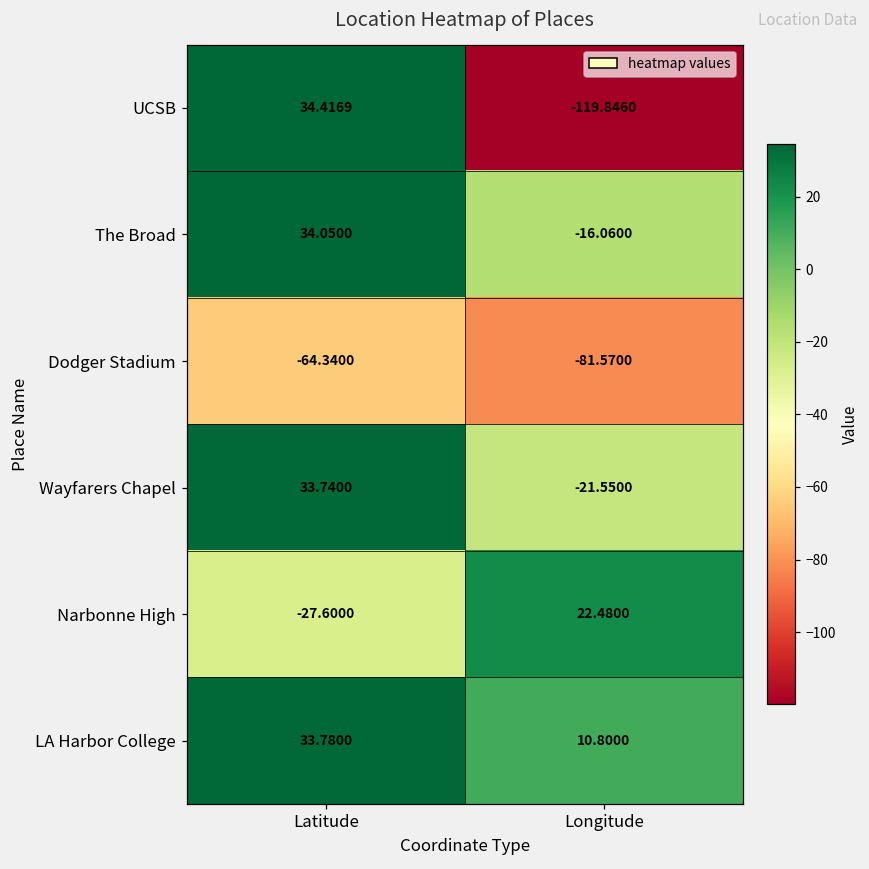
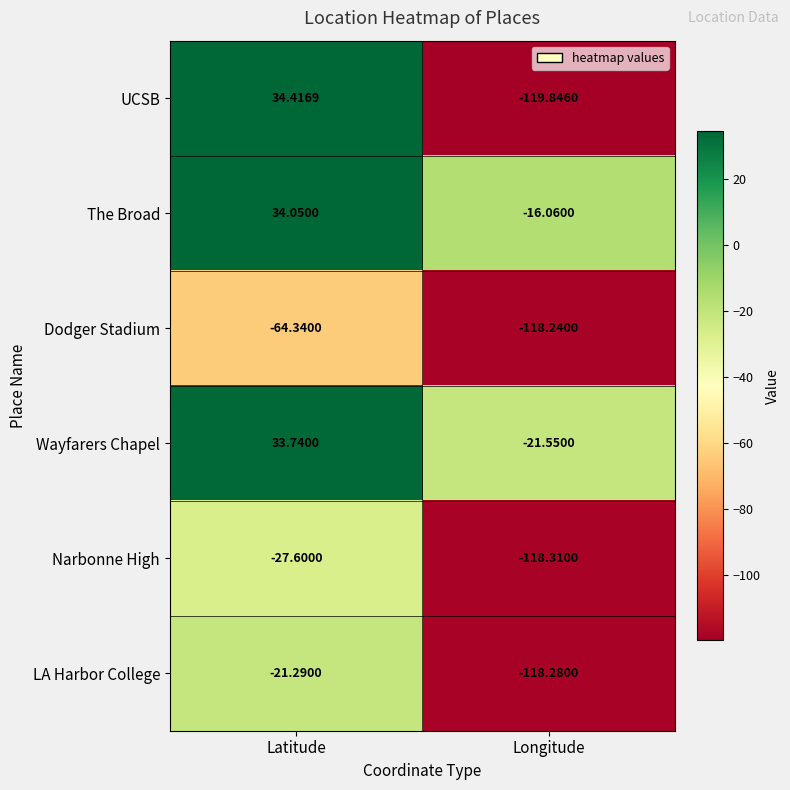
  {
    "UCSB": {
      "Latitude": 34.4169,
      "Longitude": -119.8460
    },
    "The Broad": {
      "Latitude": 34.0500,
      "Longitude": -16.0600
    },
    "Dodger Stadium": {
      "Latitude": -64.3400,
-     "Longitude": -81.5700
+     "Longitude": -118.2400
    },
    "Wayfarers Chapel": {
      "Latitude": 33.7400,
      "Longitude": -21.5500
    },
    "Narbonne High": {
      "Latitude": -27.6000,
-     "Longitude": 22.4800
+     "Longitude": -118.3100
    },
    "LA Harbor College": {
-     "Latitude": 33.7800,
-     "Longitude": 10.8000
+     "Latitude": -21.2900,
+     "Longitude": -118.2800
    }
  }
